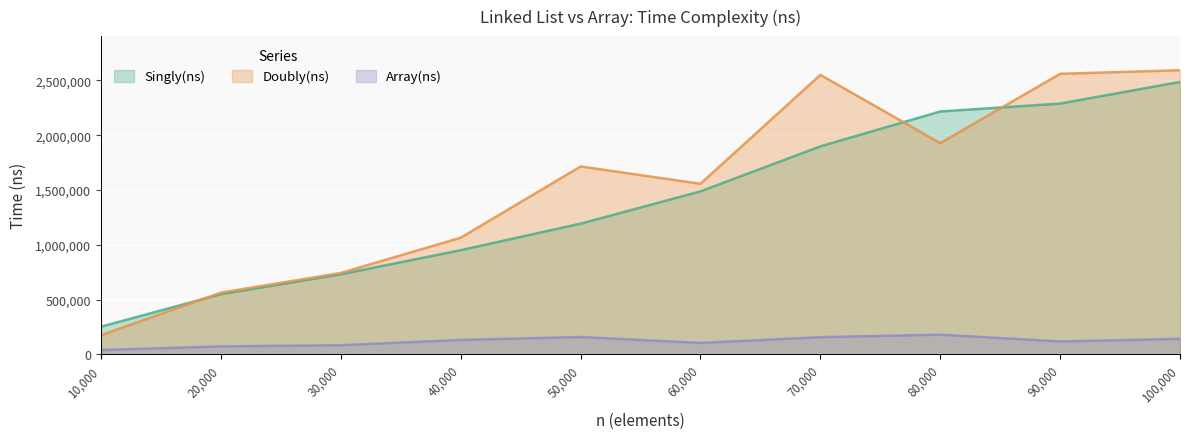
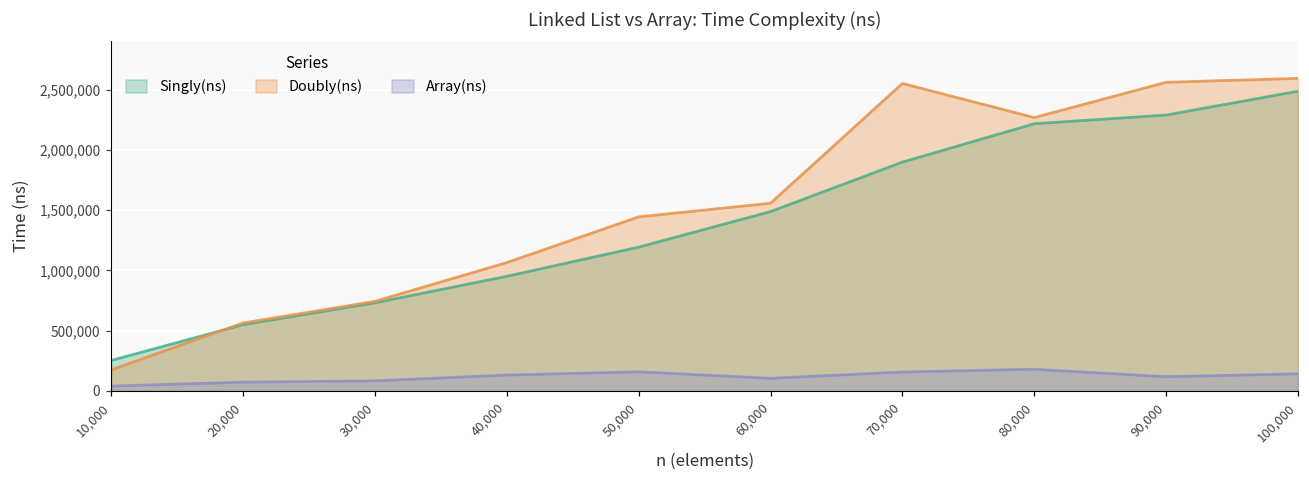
  {
    "Doubly(ns)": {
      "10,000": "170,000",
      "40,000": "1,060,000",
-     "50,000": "1,710,000",
+     "50,000": "1,440,000",
      "60,000": "1,560,000",
      "70,000": "2,550,000",
-     "80,000": "1,930,000",
+     "80,000": "2,270,000",
      "90,000": "2,560,000",
      "100,000": "2,590,000"
    }
  }
